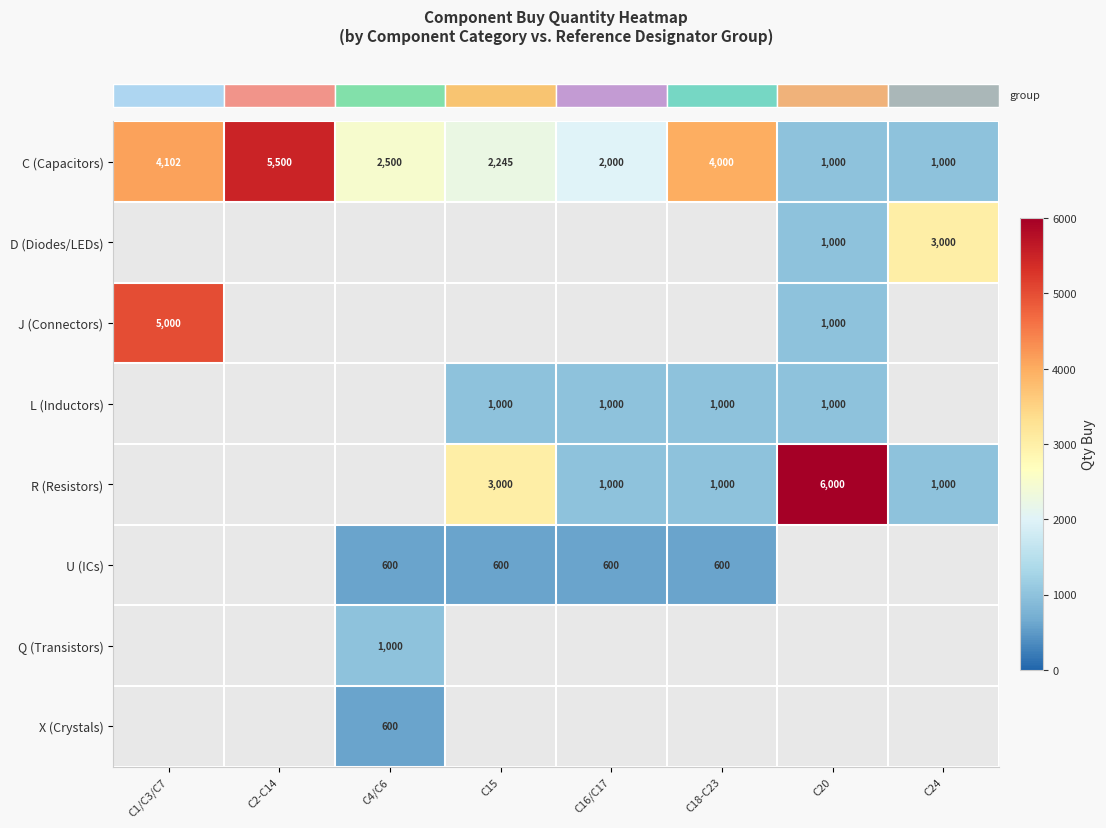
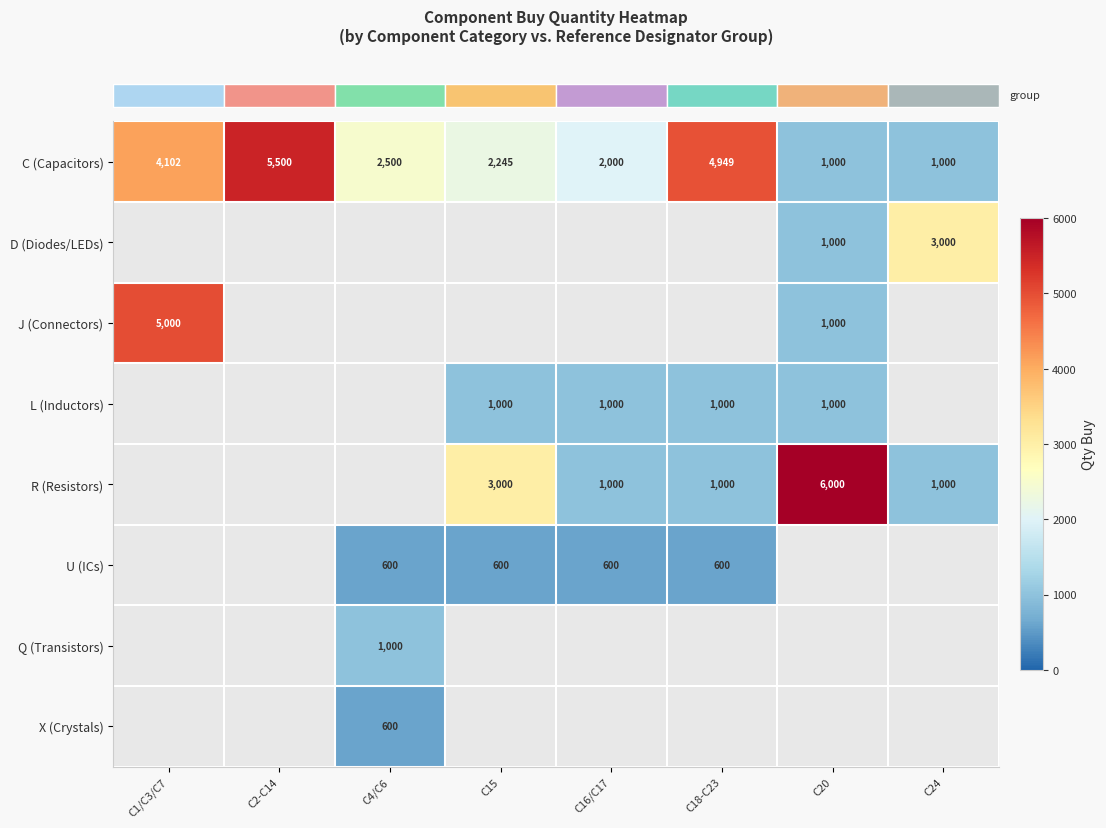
  {
    "C (Capacitors)": {
      "C1/C3/C7": "4,102",
      "C2-C14": "5,500",
      "C4/C6": "2,500",
      "C15": "2,245",
      "C16/C17": "2,000",
-     "C18-C23": "4,000",
+     "C18-C23": "4,949",
      "C20": "1,000",
      "C24": "1,000"
    },
    "D (Diodes/LEDs)": {
      "C20": "1,000",
      "C24": "3,000"
    },
    "J (Connectors)": {
      "C1/C3/C7": "5,000",
      "C20": "1,000"
    },
    "L (Inductors)": {
      "C15": "1,000",
      "C16/C17": "1,000",
      "C18-C23": "1,000",
      "C20": "1,000"
    },
    "R (Resistors)": {
      "C15": "3,000",
      "C16/C17": "1,000",
      "C18-C23": "1,000",
      "C20": "6,000",
      "C24": "1,000"
    },
    "U (ICs)": {
      "C4/C6": "600",
      "C15": "600",
      "C16/C17": "600",
      "C18-C23": "600"
    },
    "Q (Transistors)": {
      "C4/C6": "1,000"
    },
    "X (Crystals)": {
      "C4/C6": "600"
    }
  }
